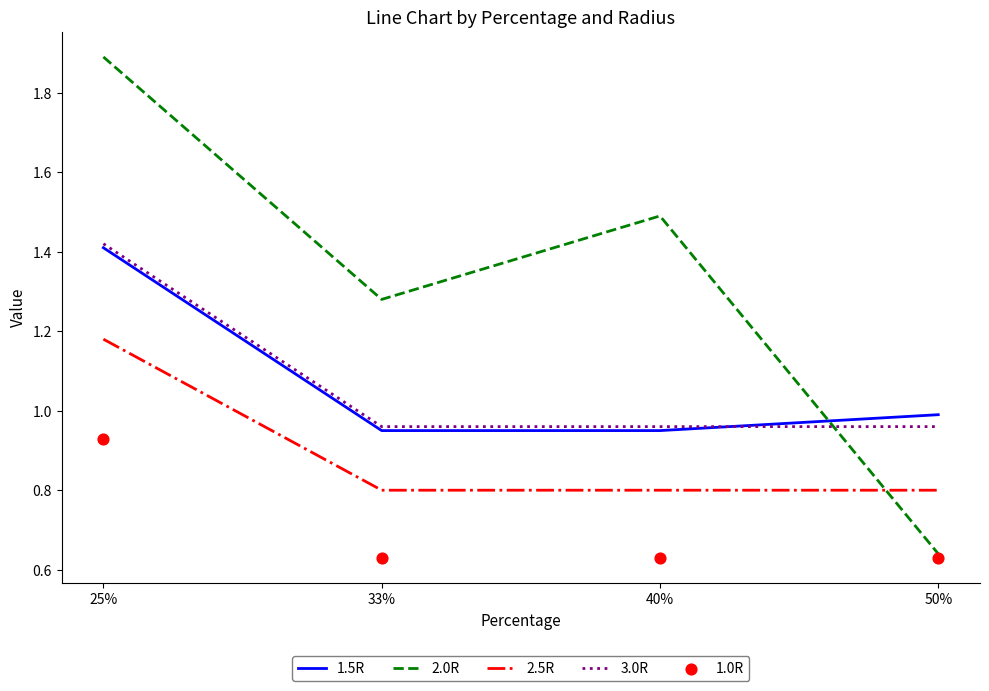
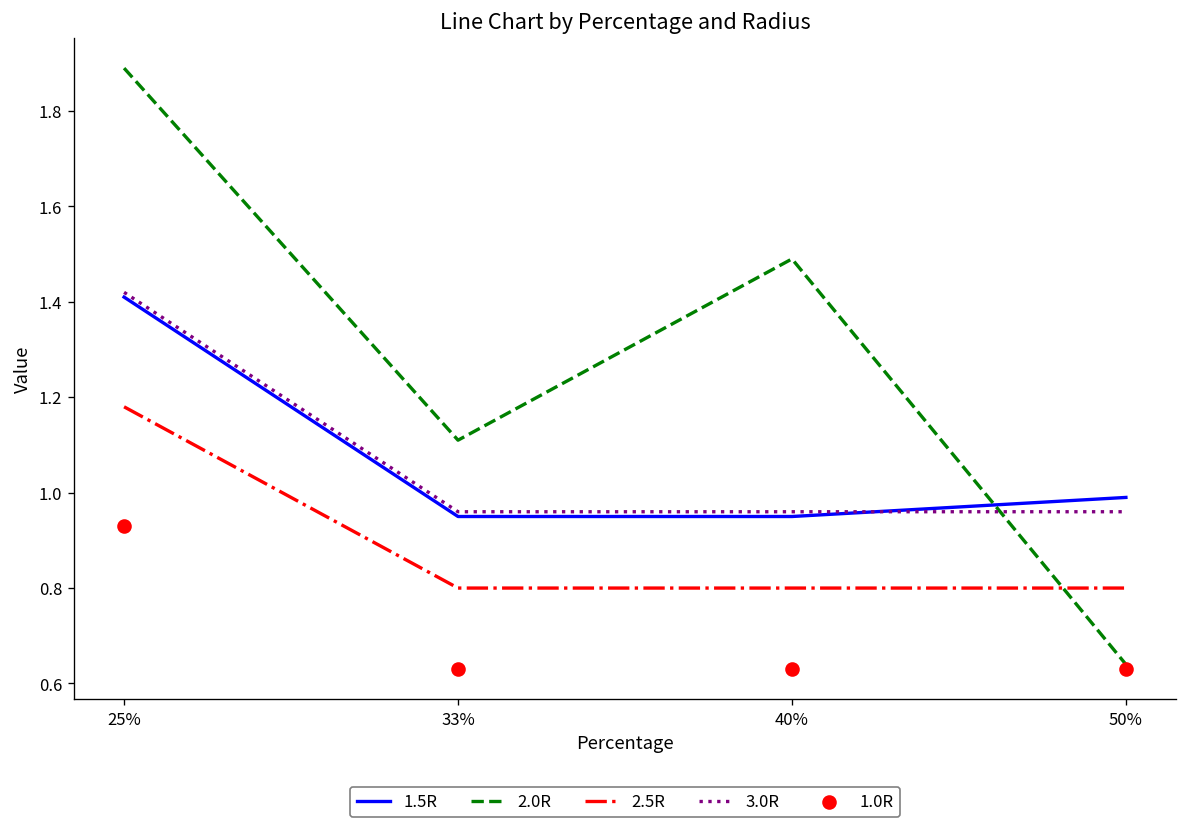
  {
    "1.5R": {
      "25%": 1.41,
      "33%": 0.95,
      "40%": 0.95,
      "50%": 0.99
    },
    "2.0R": {
      "25%": 1.89,
-     "33%": 1.28,
+     "33%": 1.11,
      "40%": 1.49,
      "50%": 0.64
    },
    "3.0R": {
      "25%": 1.42,
      "33%": 0.96,
      "40%": 0.96,
      "50%": 0.96
    }
  }
